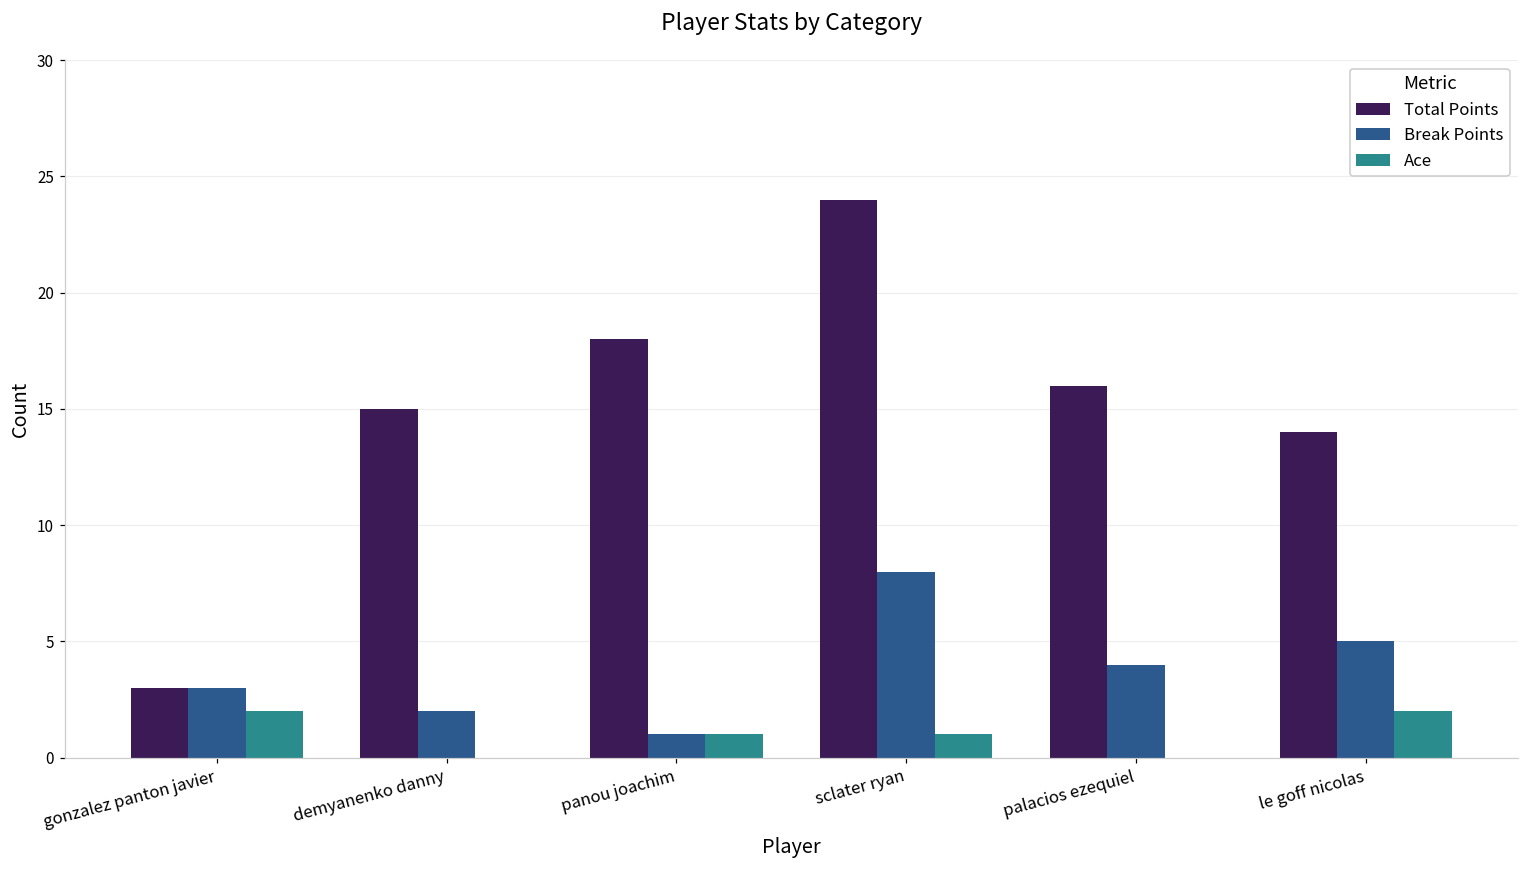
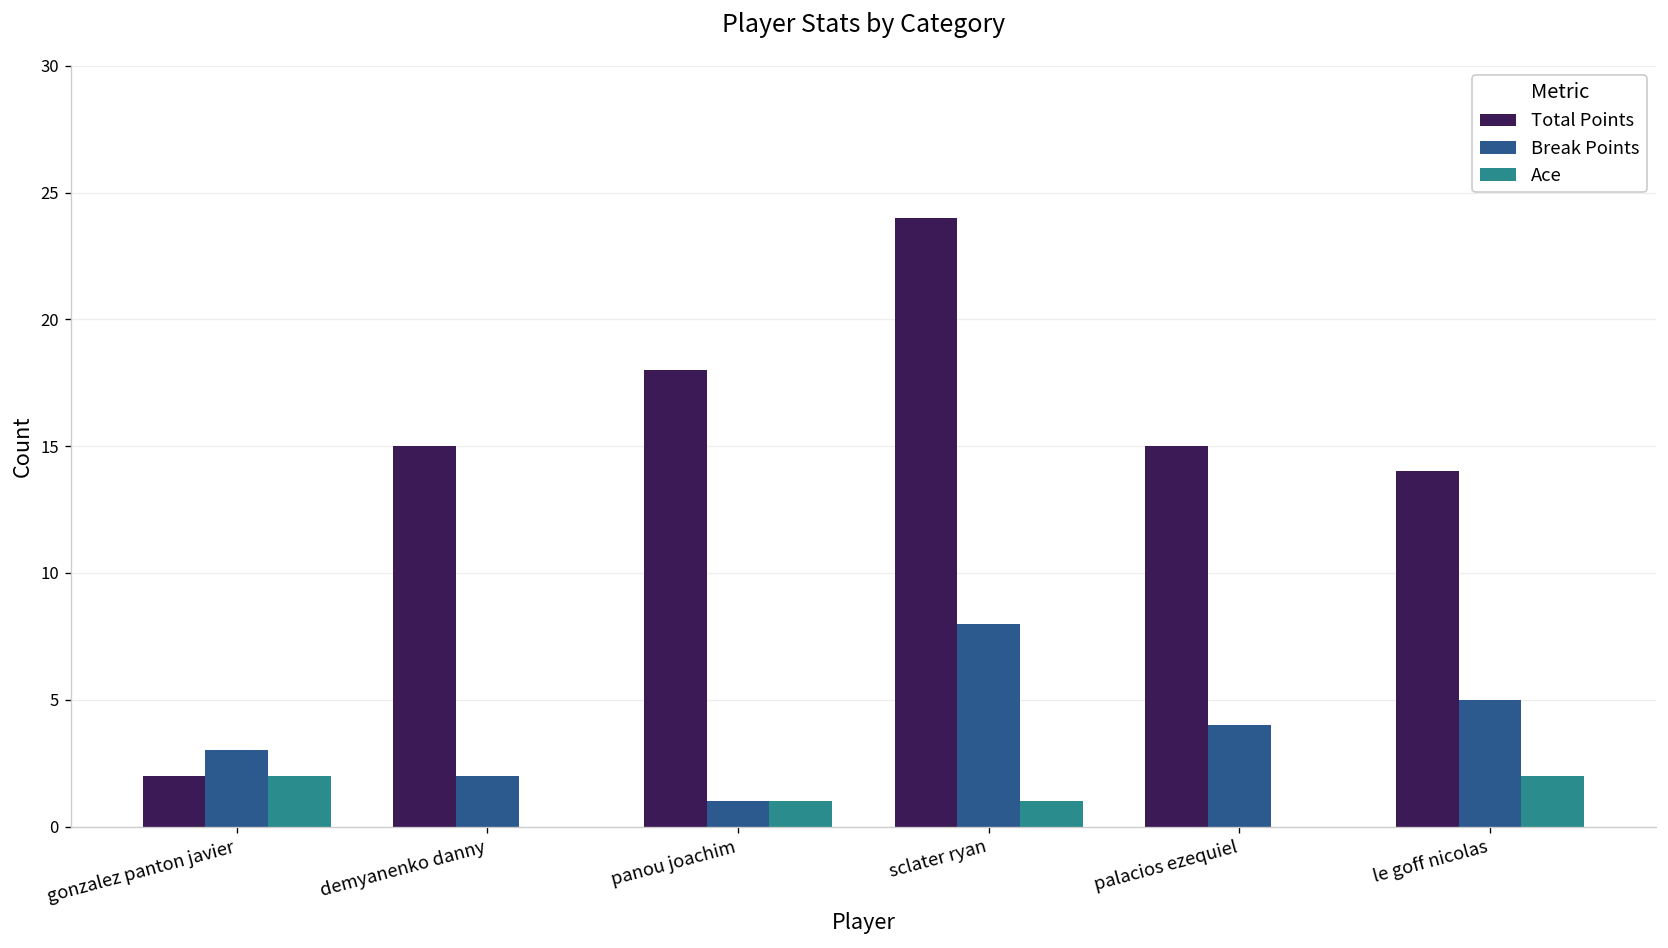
  {
    "Total Points": {
-     "gonzalez panton javier": 3,
+     "gonzalez panton javier": 2,
      "demyanenko danny": 15,
      "panou joachim": 18,
      "sclater ryan": 24,
-     "palacios ezequiel": 16,
+     "palacios ezequiel": 15,
      "le goff nicolas": 14
    }
  }
